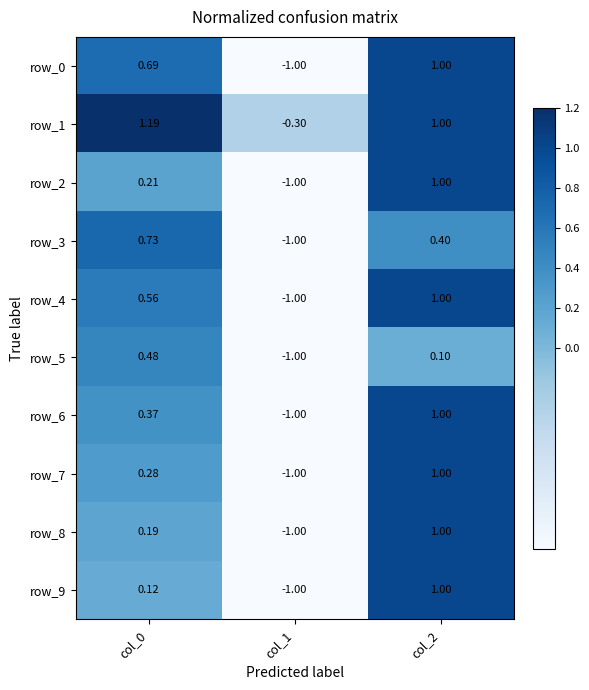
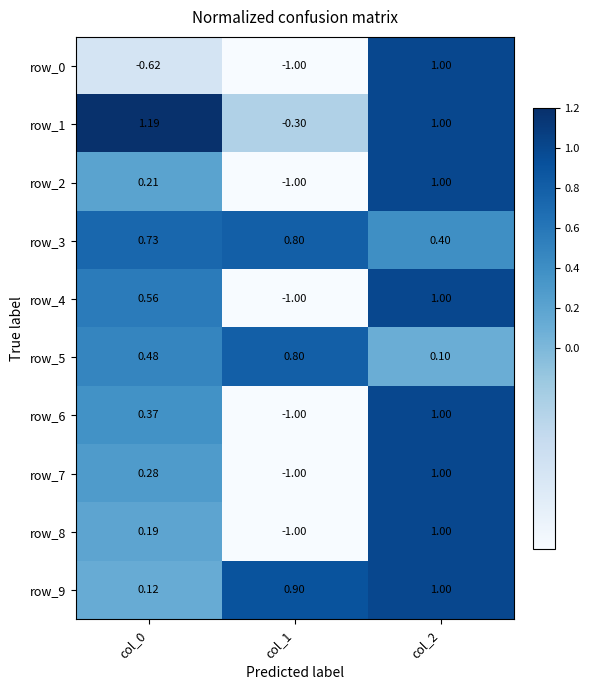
  {
    "row_0": {
-     "col_0": 0.69,
+     "col_0": -0.62,
      "col_1": -1.00,
      "col_2": 1.00
    },
    "row_1": {
      "col_0": 1.19,
      "col_1": -0.30,
      "col_2": 1.00
    },
    "row_2": {
      "col_0": 0.21,
      "col_1": -1.00,
      "col_2": 1.00
    },
    "row_3": {
      "col_0": 0.73,
-     "col_1": -1.00,
+     "col_1": 0.80,
      "col_2": 0.40
    },
    "row_4": {
      "col_0": 0.56,
      "col_1": -1.00,
      "col_2": 1.00
    },
    "row_5": {
      "col_0": 0.48,
-     "col_1": -1.00,
+     "col_1": 0.80,
      "col_2": 0.10
    },
    "row_6": {
      "col_0": 0.37,
      "col_1": -1.00,
      "col_2": 1.00
    },
    "row_7": {
      "col_0": 0.28,
      "col_1": -1.00,
      "col_2": 1.00
    },
    "row_8": {
      "col_0": 0.19,
      "col_1": -1.00,
      "col_2": 1.00
    },
    "row_9": {
      "col_0": 0.12,
-     "col_1": -1.00,
+     "col_1": 0.90,
      "col_2": 1.00
    }
  }
